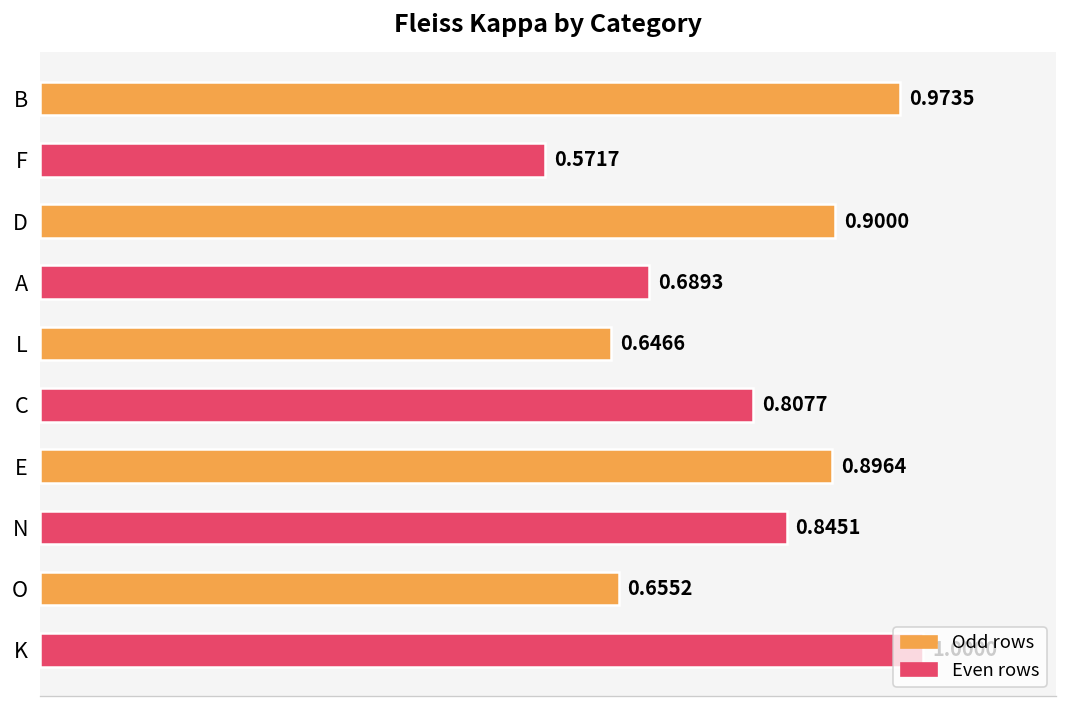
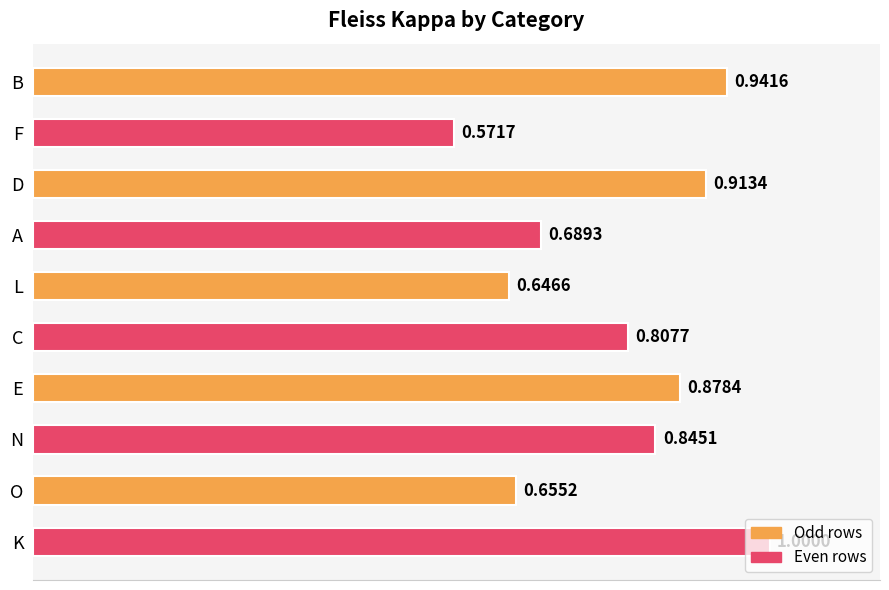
  {
-   "B": 0.9735,
+   "B": 0.9416,
    "F": 0.5717,
-   "D": 0.9000,
+   "D": 0.9134,
    "A": 0.6893,
    "L": 0.6466,
    "C": 0.8077,
-   "E": 0.8964,
+   "E": 0.8784,
    "N": 0.8451,
    "O": 0.6552
  }
